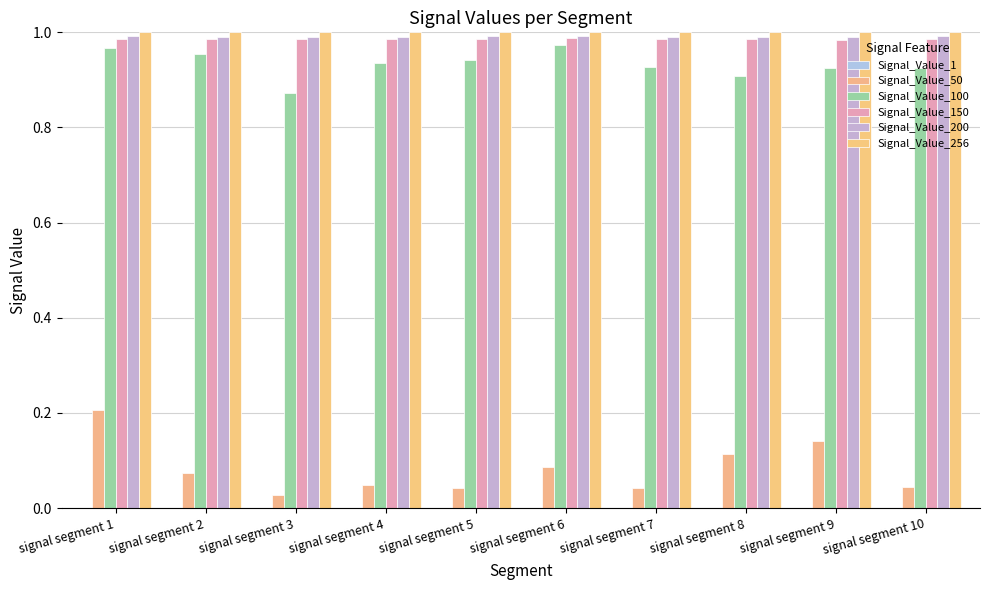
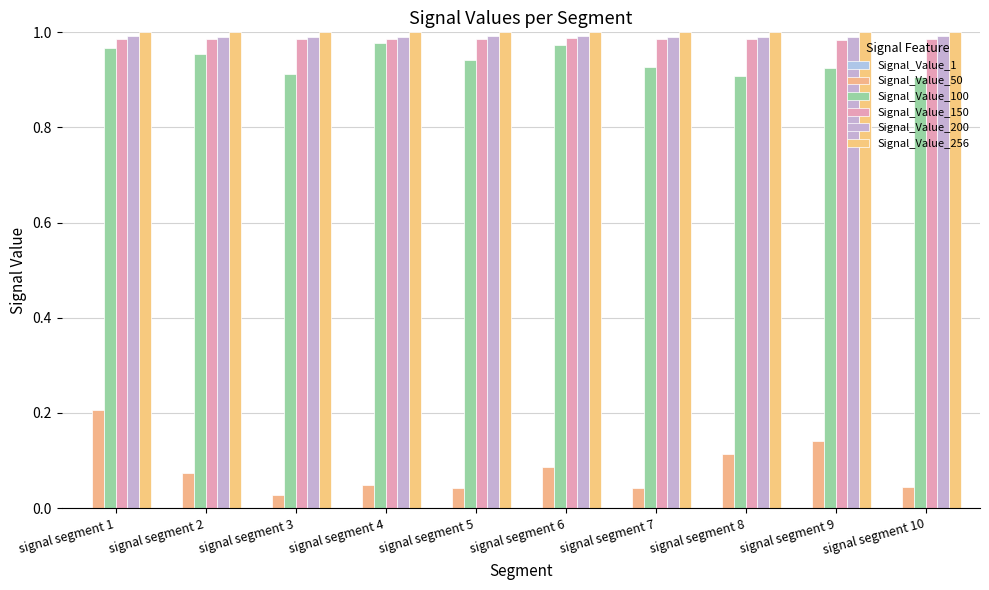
  {
    "Signal_Value_100": {
      "signal segment 1": 0.97,
      "signal segment 2": 0.95,
-     "signal segment 3": 0.87,
-     "signal segment 4": 0.94,
+     "signal segment 3": 0.91,
+     "signal segment 4": 0.98,
      "signal segment 5": 0.94,
      "signal segment 6": 0.97,
      "signal segment 7": 0.93,
      "signal segment 8": 0.91,
      "signal segment 9": 0.93,
-     "signal segment 10": 0.92
+     "signal segment 10": 0.91
    }
  }
